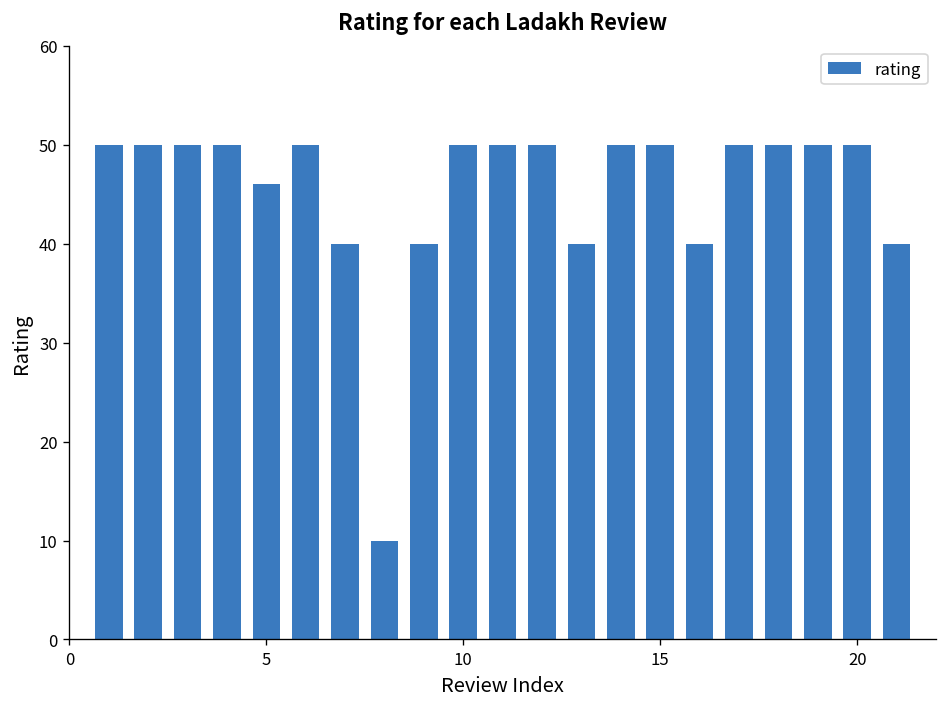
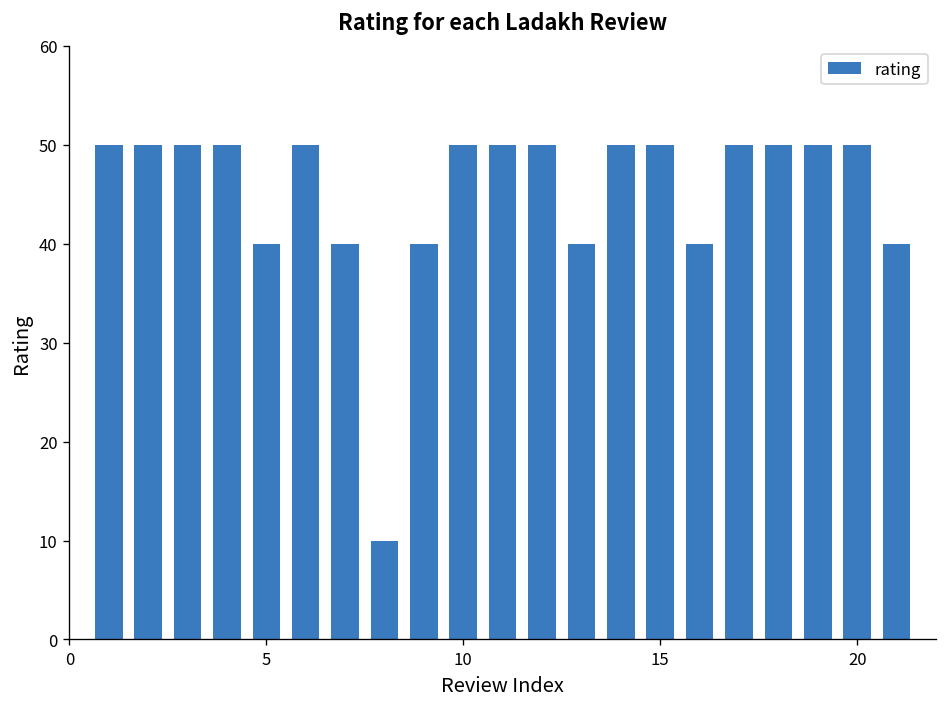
  {
-   "5": 46,
+   "5": 40,
    "10": 50,
    "15": 50,
    "20": 50
  }
